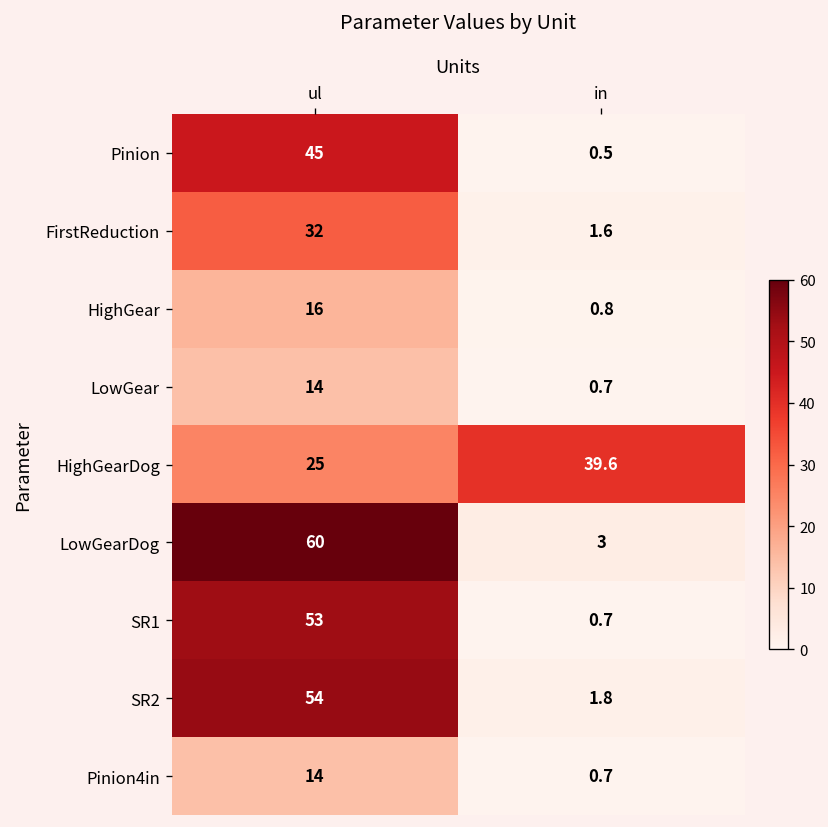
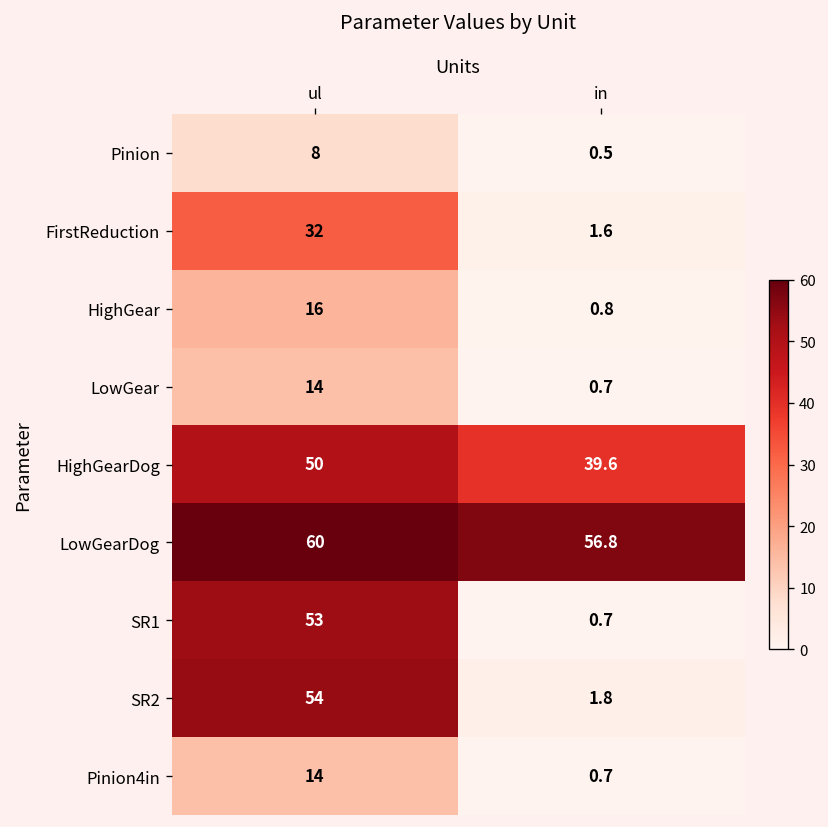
  {
    "Pinion": {
-     "ul": 45,
+     "ul": 8,
      "in": 0.5
    },
    "FirstReduction": {
      "ul": 32,
      "in": 1.6
    },
    "HighGear": {
      "ul": 16,
      "in": 0.8
    },
    "LowGear": {
      "ul": 14,
      "in": 0.7
    },
    "HighGearDog": {
-     "ul": 25,
+     "ul": 50,
      "in": 39.6
    },
    "LowGearDog": {
      "ul": 60,
-     "in": 3
+     "in": 56.8
    },
    "SR1": {
      "ul": 53,
      "in": 0.7
    },
    "SR2": {
      "ul": 54,
      "in": 1.8
    },
    "Pinion4in": {
      "ul": 14,
      "in": 0.7
    }
  }
